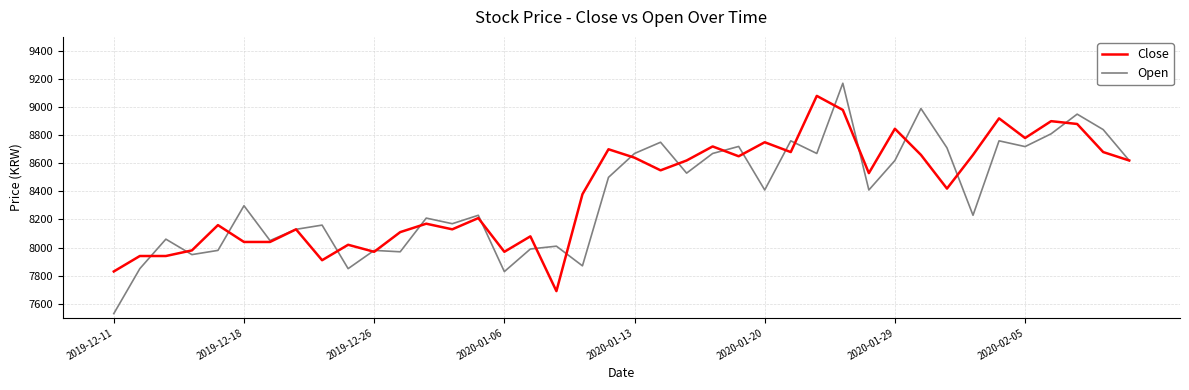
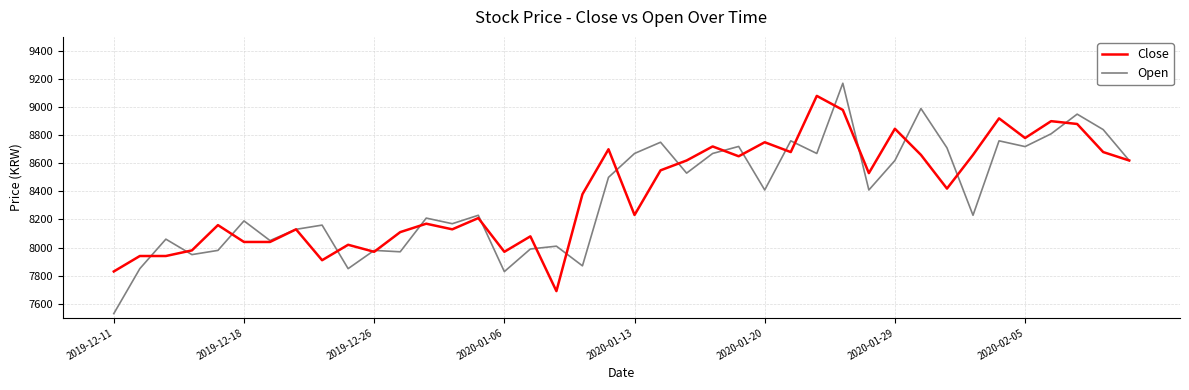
  {
    "Close": {
      "2019-12-11": 7830,
      "2019-12-18": 8040,
      "2020-01-06": 7970,
-     "2020-01-13": 8640,
+     "2020-01-13": 8230,
      "2020-01-20": 8750,
      "2020-01-29": 8850,
      "2020-02-05": 8780
    },
    "Open": {
      "2019-12-11": 7530,
-     "2019-12-18": 8300,
+     "2019-12-18": 8190,
      "2020-01-06": 7830,
      "2020-01-13": 8670,
      "2020-01-20": 8410,
      "2020-01-29": 8620,
      "2020-02-05": 8720
    }
  }
